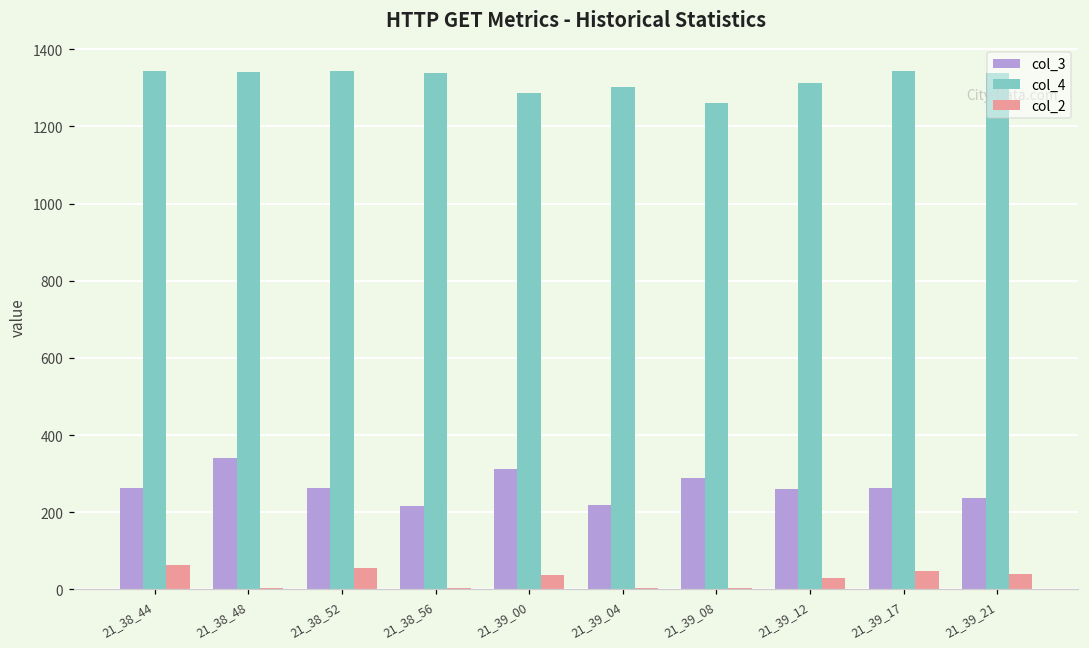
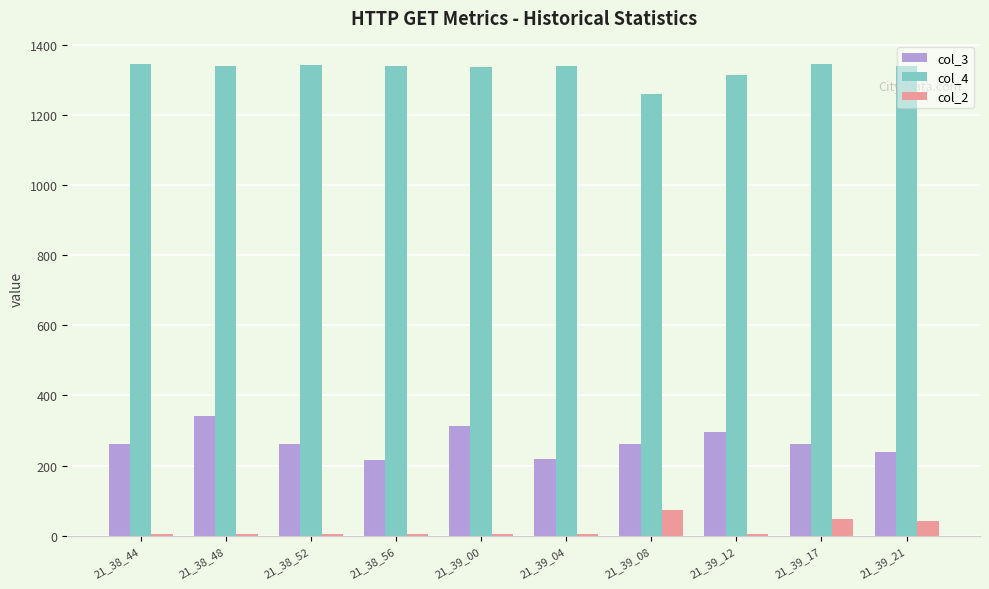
  {
    "col_3": {
      "21_38_44": 260,
      "21_38_48": 340,
      "21_38_52": 260,
      "21_38_56": 220,
      "21_39_00": 310,
      "21_39_04": 220,
-     "21_39_08": 290,
-     "21_39_12": 260,
+     "21_39_08": 260,
+     "21_39_12": 300,
      "21_39_17": 260,
      "21_39_21": 240
    },
    "col_4": {
      "21_38_44": 1340,
      "21_38_48": 1340,
      "21_38_52": 1340,
      "21_38_56": 1340,
-     "21_39_00": 1290,
-     "21_39_04": 1300,
+     "21_39_00": 1340,
+     "21_39_04": 1340,
      "21_39_08": 1260,
      "21_39_12": 1310,
      "21_39_17": 1340
    },
    "col_2": {
-     "21_38_44": 60,
-     "21_38_52": 60,
-     "21_39_00": 40,
-     "21_39_08": 10,
-     "21_39_12": 30,
+     "21_38_44": 10,
+     "21_38_52": 10,
+     "21_39_00": 10,
+     "21_39_08": 70,
+     "21_39_12": 10,
      "21_39_17": 50,
      "21_39_21": 40
    }
  }
